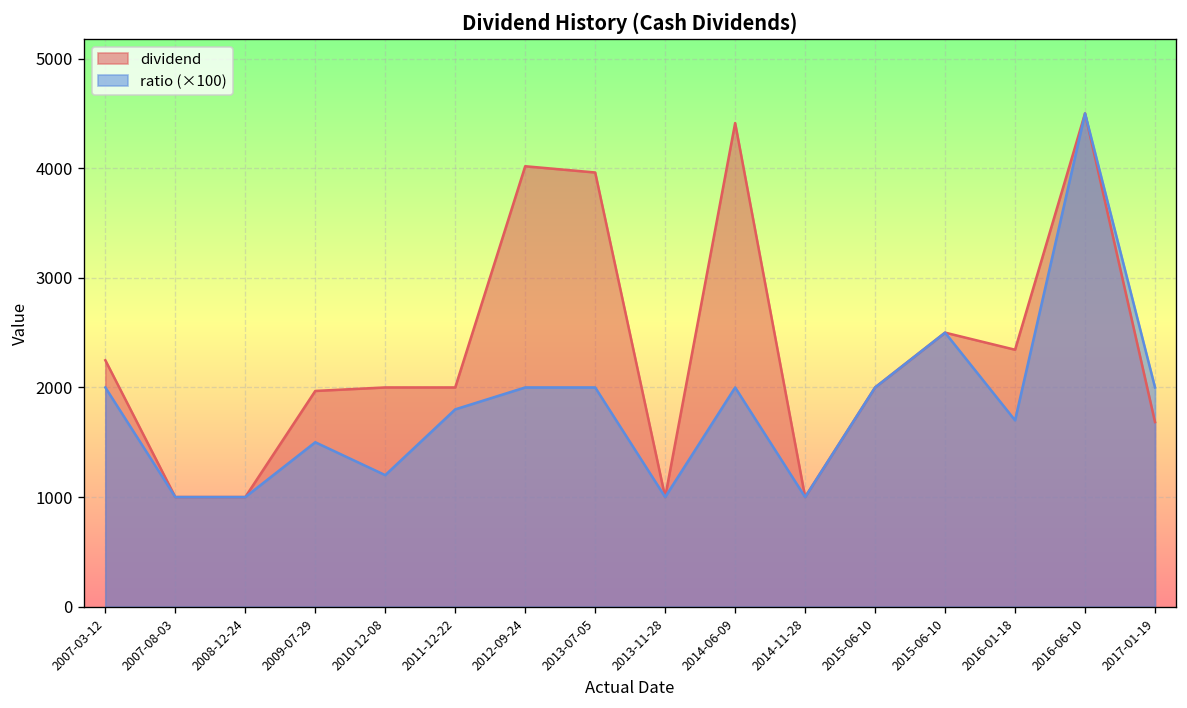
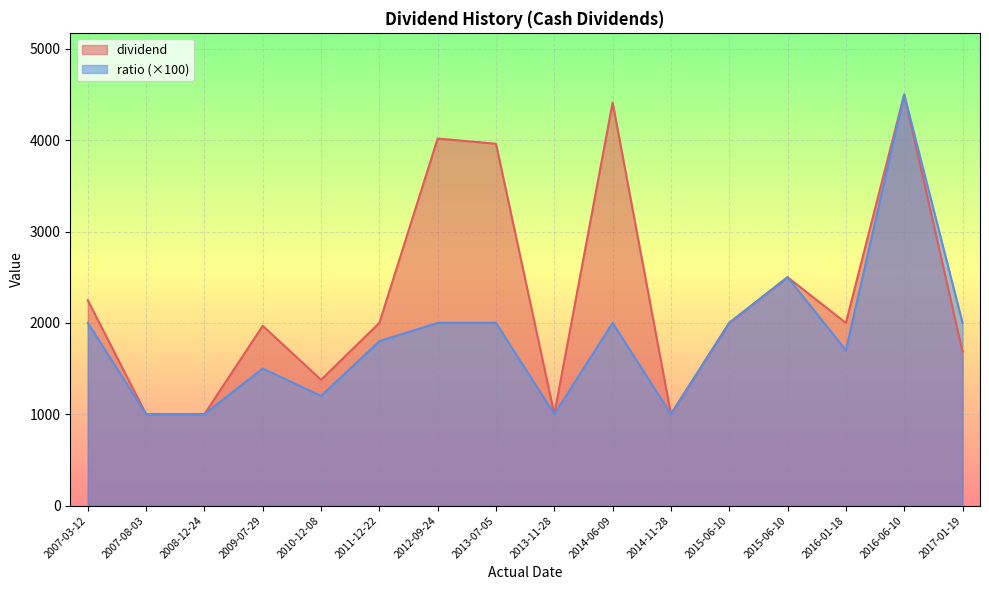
  {
    "dividend": {
      "2007-03-12": 2200,
      "2009-07-29": 2000,
-     "2010-12-08": 2000,
+     "2010-12-08": 1400,
      "2011-12-22": 2000,
      "2012-09-24": 4000,
      "2013-07-05": 4000,
      "2014-06-09": 4400,
-     "2016-01-18": 2300,
+     "2016-01-18": 2000,
      "2017-01-19": 1700
    },
    "ratio (×100)": {
      "2007-03-12": 2000,
      "2009-07-29": 1500,
      "2010-12-08": 1200,
      "2011-12-22": 1800,
      "2012-09-24": 2000,
      "2013-07-05": 2000,
      "2014-06-09": 2000,
      "2016-01-18": 1700,
      "2017-01-19": 2000
    }
  }
